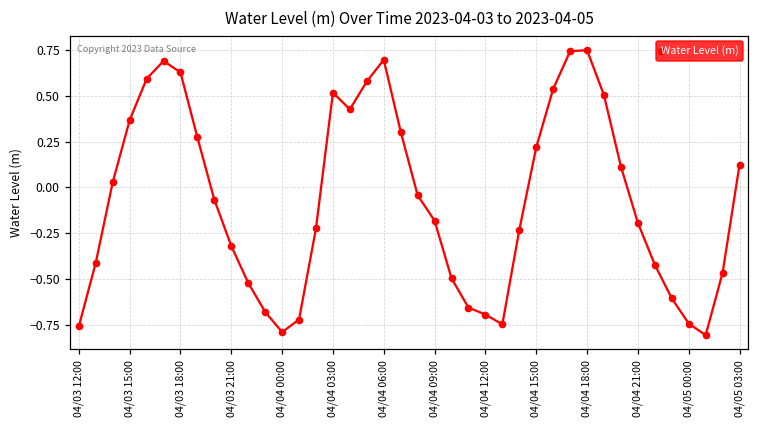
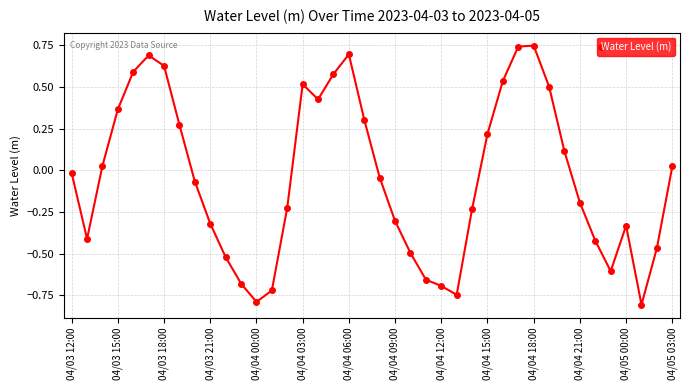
  {
-   "04/03 12:00": -0.76,
+   "04/03 12:00": -0.02,
    "04/03 15:00": 0.37,
    "04/03 18:00": 0.63,
    "04/03 21:00": -0.32,
    "04/04 00:00": -0.79,
    "04/04 03:00": 0.52,
    "04/04 06:00": 0.70,
-   "04/04 09:00": -0.18,
+   "04/04 09:00": -0.30,
    "04/04 12:00": -0.69,
    "04/04 15:00": 0.22,
    "04/04 18:00": 0.75,
    "04/04 21:00": -0.19,
-   "04/05 00:00": -0.74,
-   "04/05 03:00": 0.12
+   "04/05 00:00": -0.33,
+   "04/05 03:00": 0.02
  }
